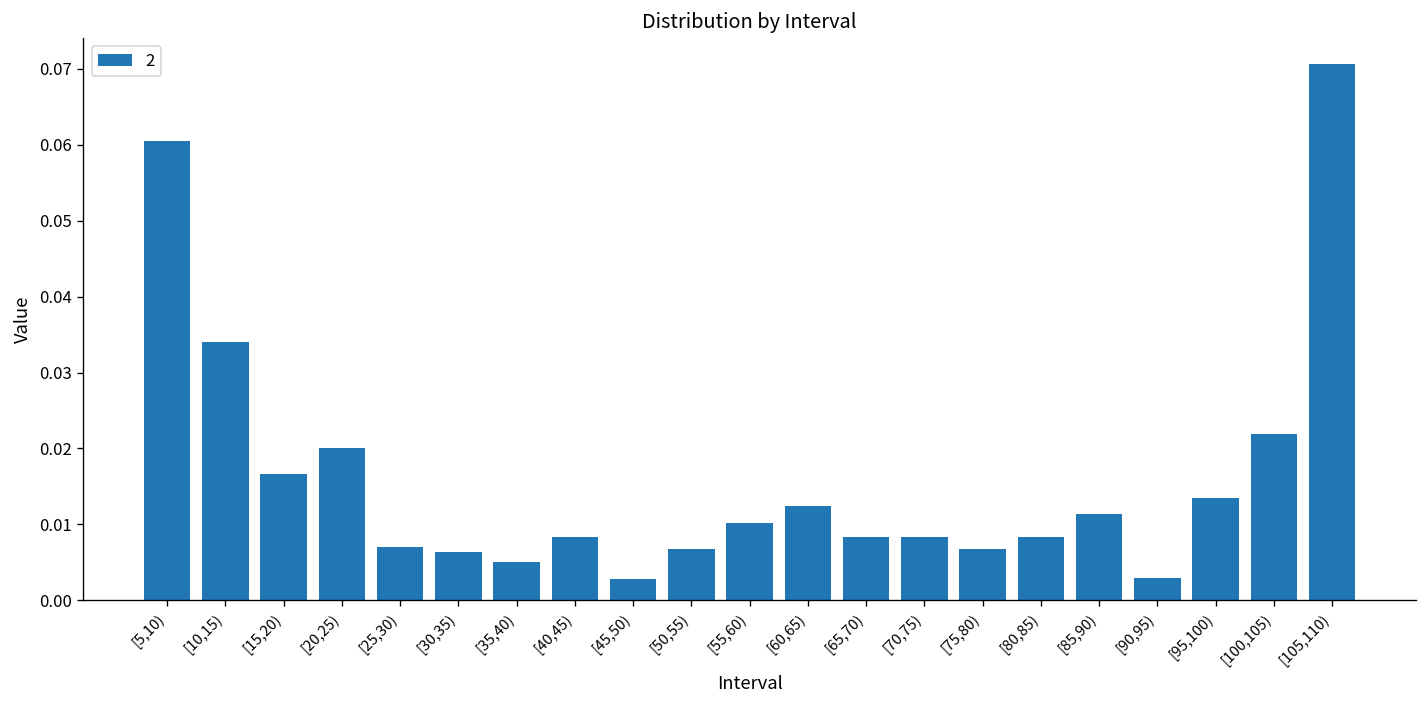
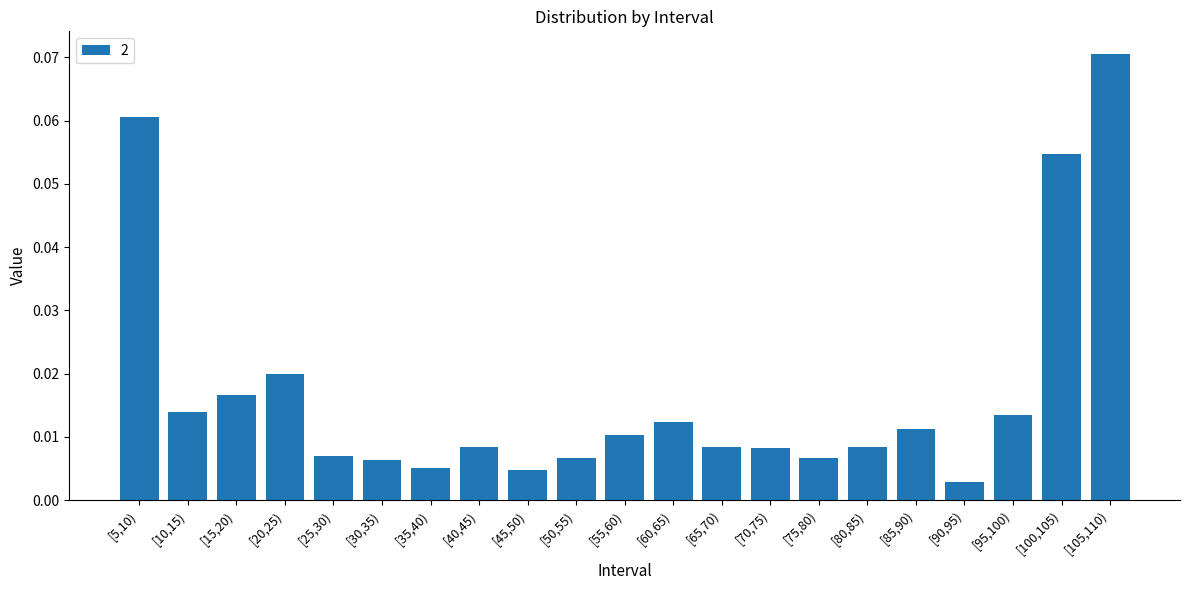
  {
    "[5,10)": 0.061,
-   "[10,15)": 0.034,
+   "[10,15)": 0.014,
    "[15,20)": 0.017,
    "[20,25)": 0.020,
    "[25,30)": 0.007,
    "[30,35)": 0.006,
    "[35,40)": 0.005,
    "[40,45)": 0.008,
-   "[45,50)": 0.003,
+   "[45,50)": 0.005,
    "[50,55)": 0.007,
    "[55,60)": 0.010,
    "[60,65)": 0.012,
    "[65,70)": 0.008,
    "[70,75)": 0.008,
    "[75,80)": 0.007,
    "[80,85)": 0.008,
    "[85,90)": 0.011,
    "[90,95)": 0.003,
    "[95,100)": 0.014,
-   "[100,105)": 0.022,
+   "[100,105)": 0.055,
    "[105,110)": 0.071
  }
